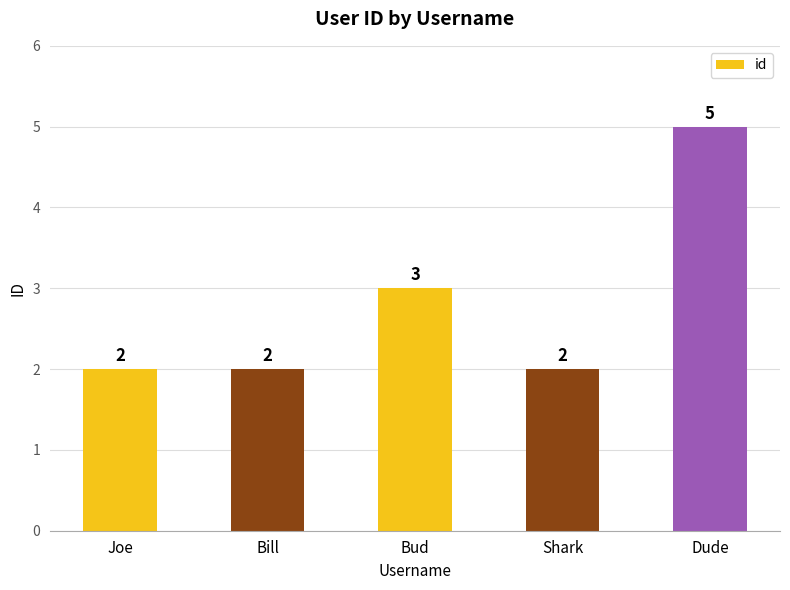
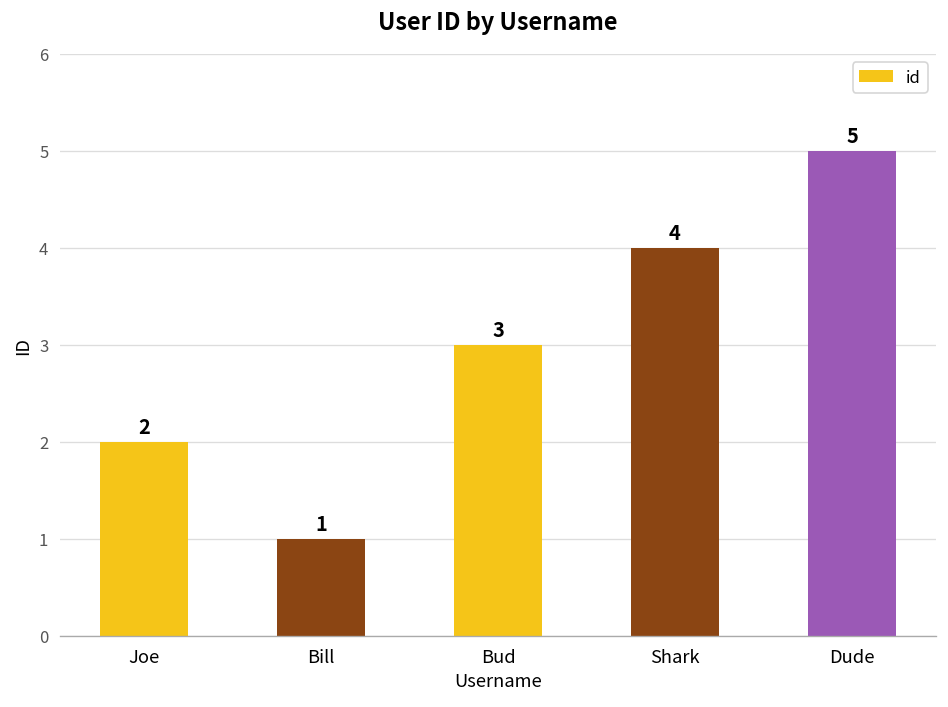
  {
    "Joe": 2,
-   "Bill": 2,
+   "Bill": 1,
    "Bud": 3,
-   "Shark": 2,
+   "Shark": 4,
    "Dude": 5
  }
